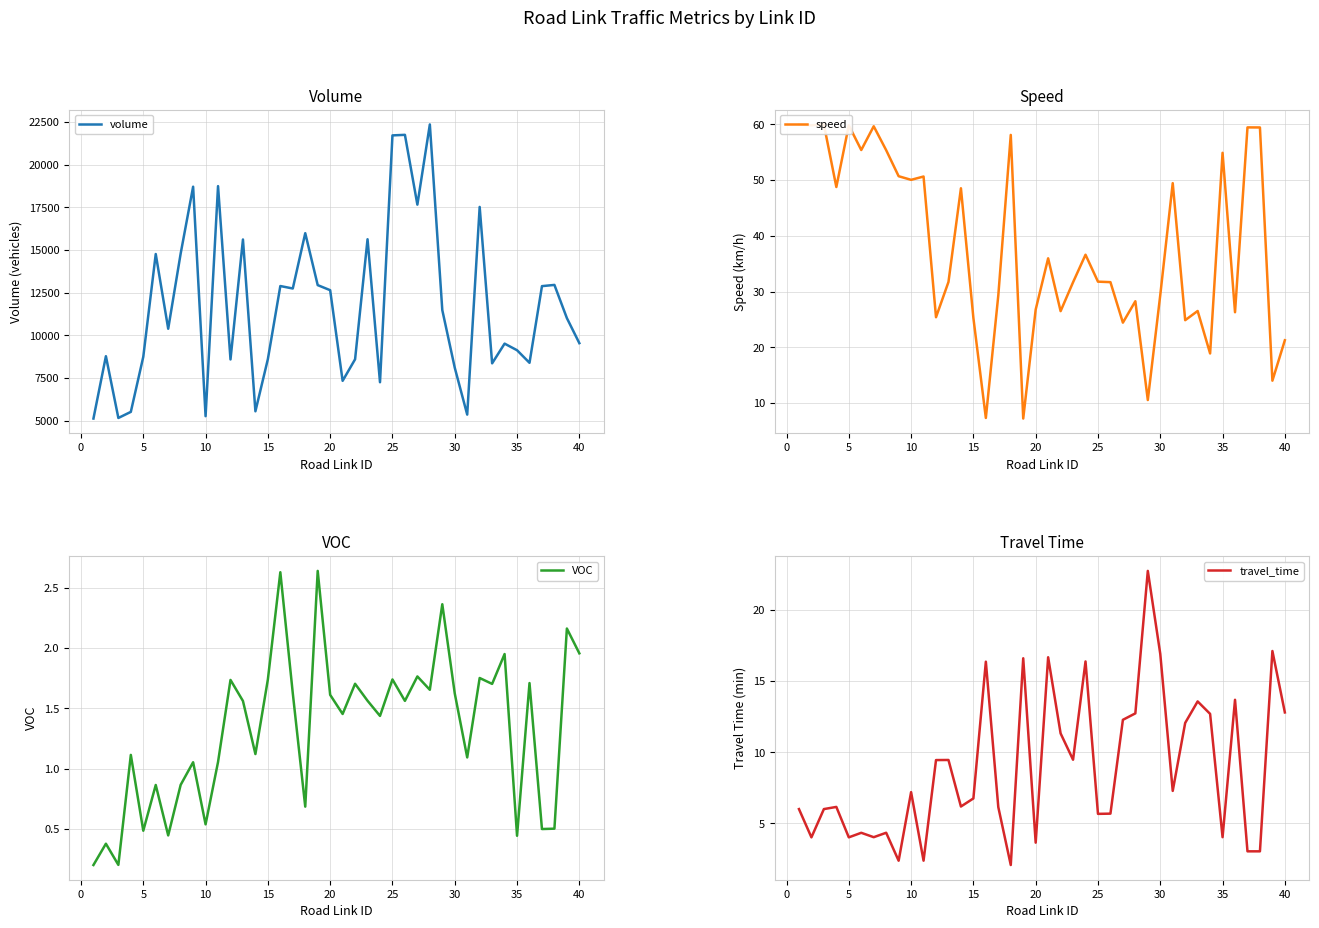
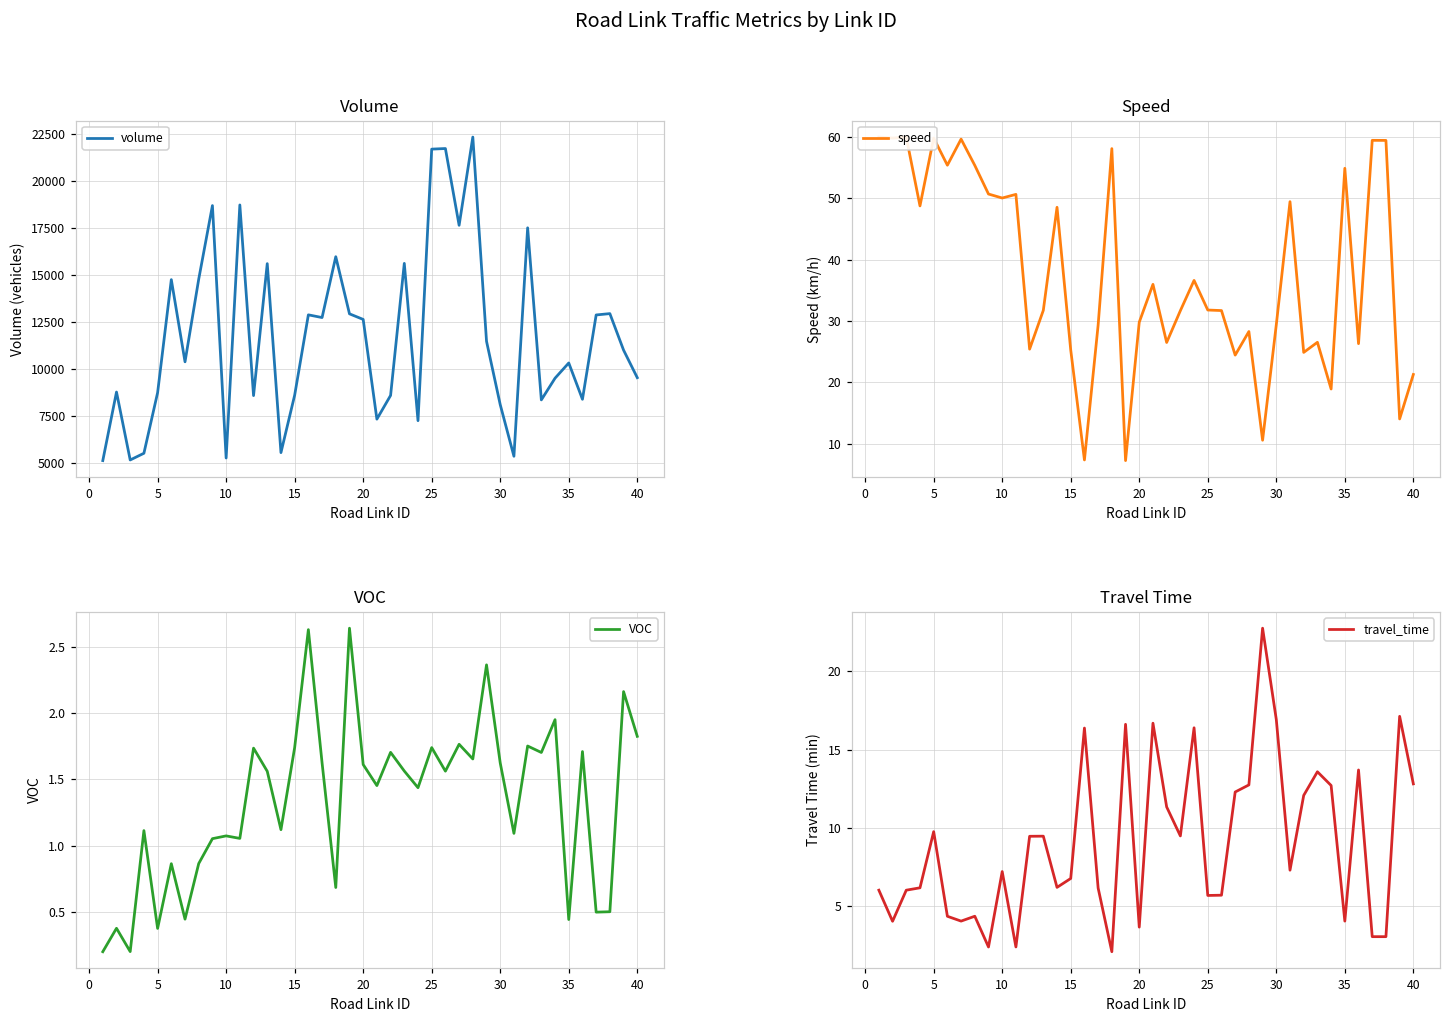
  {
    "Volume": {
      "5": 8700,
      "10": 5300,
      "15": 8600,
      "20": 12600,
      "25": 21700,
      "30": 8100,
-     "35": 9100,
+     "35": 10300,
      "40": 9500
    },
    "Speed": {
      "10": 50,
      "15": 25,
-     "20": 27,
+     "20": 30,
      "25": 32,
      "30": 29,
      "35": 55,
      "40": 21
    },
    "VOC": {
-     "5": 0.48,
-     "10": 0.54,
+     "5": 0.37,
+     "10": 1.07,
      "15": 1.74,
      "20": 1.61,
      "25": 1.74,
      "30": 1.62,
      "35": 0.44,
-     "40": 1.96
+     "40": 1.83
    },
    "Travel Time": {
-     "5": 4.0,
+     "5": 9.7,
      "10": 7.2,
      "15": 6.8,
      "20": 3.6,
      "25": 5.7,
      "30": 16.9,
      "35": 4.0,
      "40": 12.8
    }
  }
